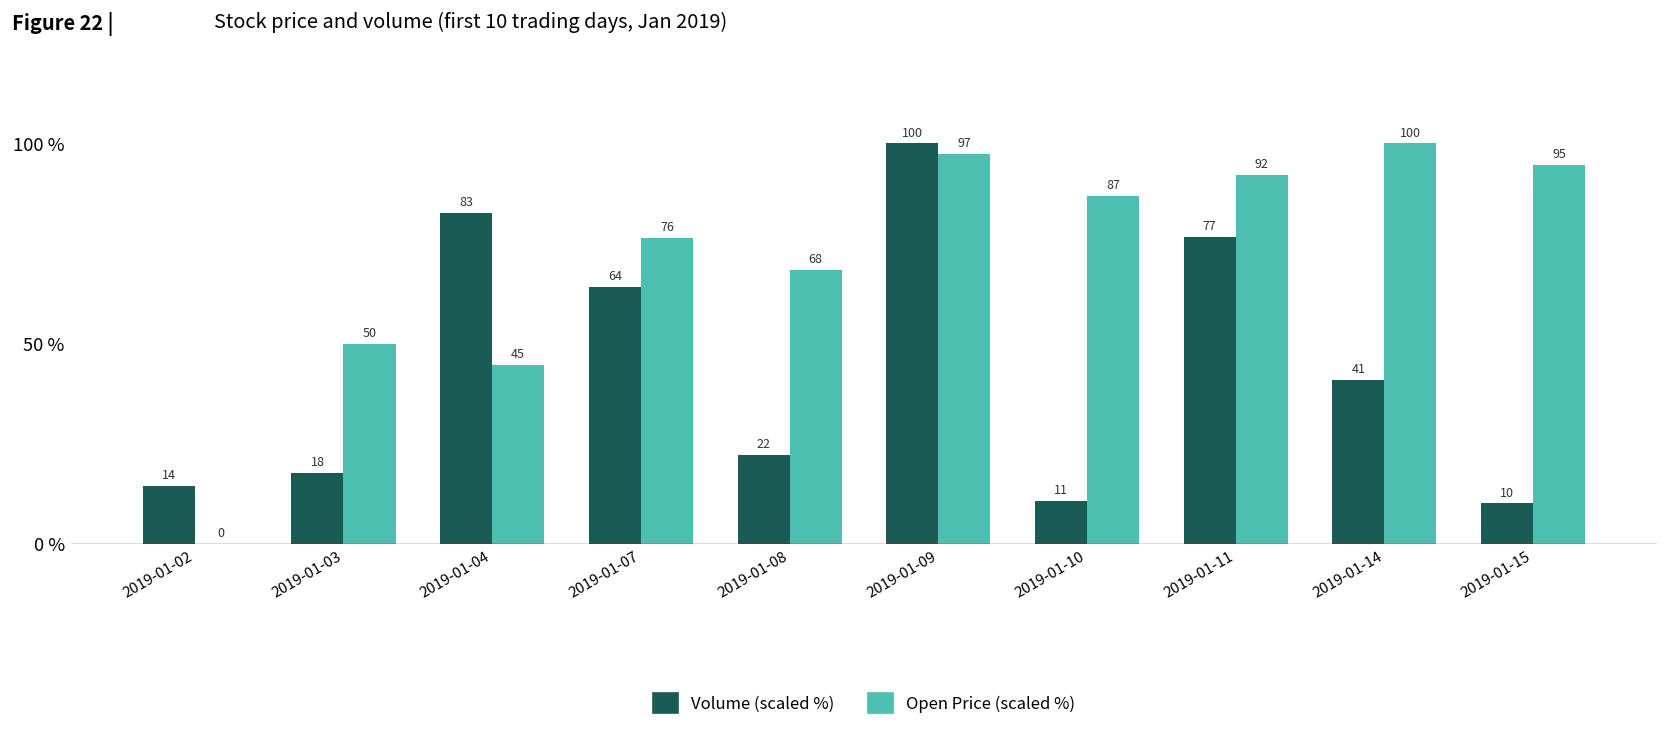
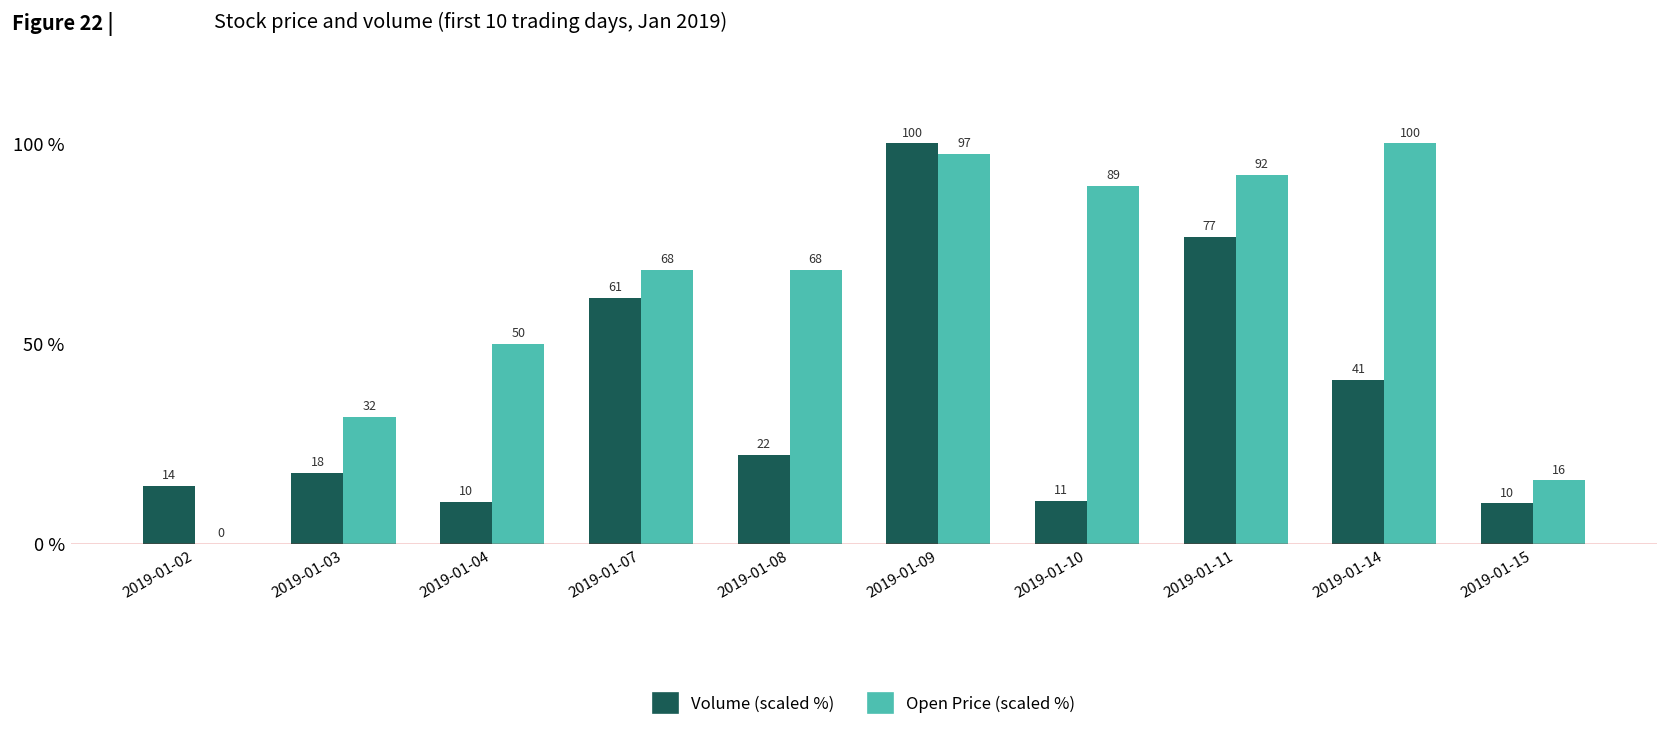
  {
    "Volume (scaled %)": {
      "2019-01-02": 14,
      "2019-01-03": 18,
-     "2019-01-04": 83,
-     "2019-01-07": 64,
+     "2019-01-04": 10,
+     "2019-01-07": 61,
      "2019-01-08": 22,
      "2019-01-09": 100,
      "2019-01-10": 11,
      "2019-01-11": 77,
      "2019-01-14": 41,
      "2019-01-15": 10
    },
    "Open Price (scaled %)": {
      "2019-01-02": 0,
-     "2019-01-03": 50,
-     "2019-01-04": 45,
-     "2019-01-07": 76,
+     "2019-01-03": 32,
+     "2019-01-04": 50,
+     "2019-01-07": 68,
      "2019-01-08": 68,
      "2019-01-09": 97,
-     "2019-01-10": 87,
+     "2019-01-10": 89,
      "2019-01-11": 92,
      "2019-01-14": 100,
-     "2019-01-15": 95
+     "2019-01-15": 16
    }
  }
